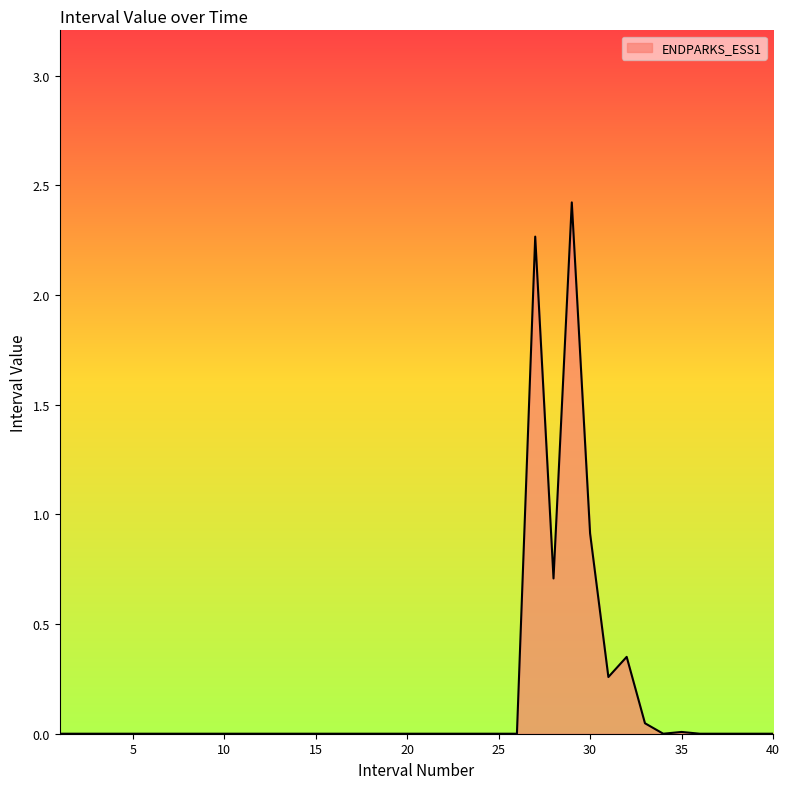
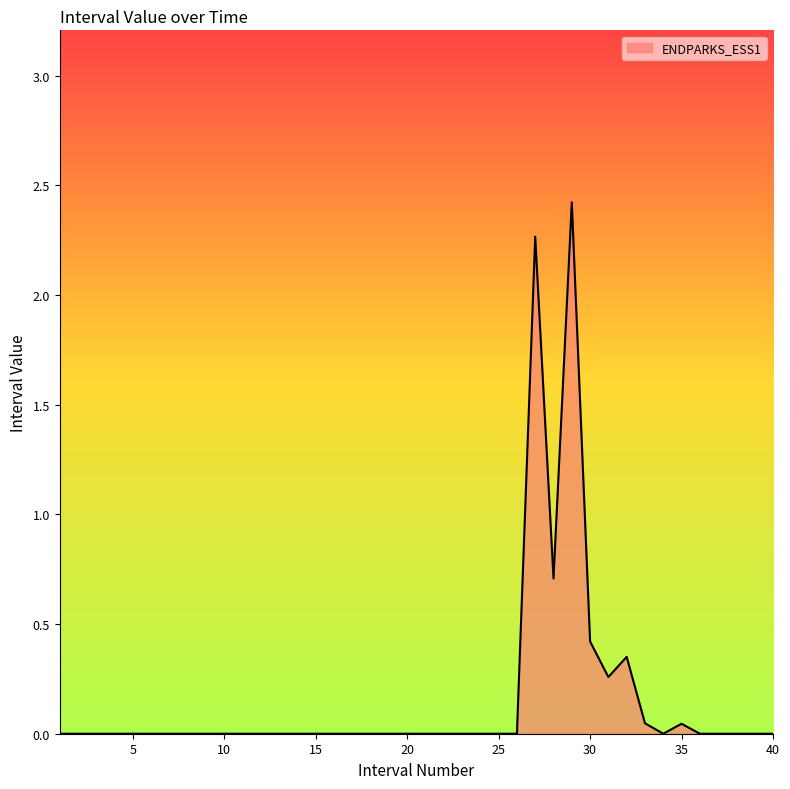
  {
    "5": 0.00,
    "10": 0.00,
    "15": 0.00,
    "20": 0.00,
    "25": 0.00,
-   "30": 0.91,
-   "35": 0.01,
+   "30": 0.42,
+   "35": 0.05,
    "40": 0.00
  }
